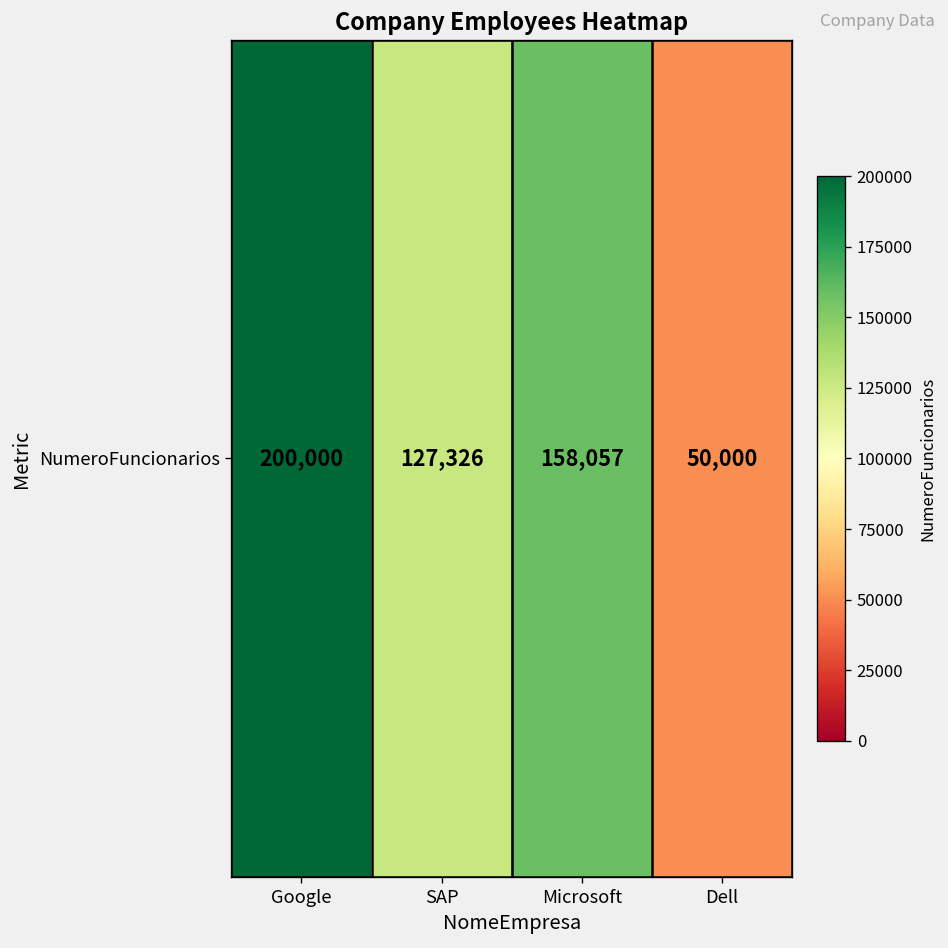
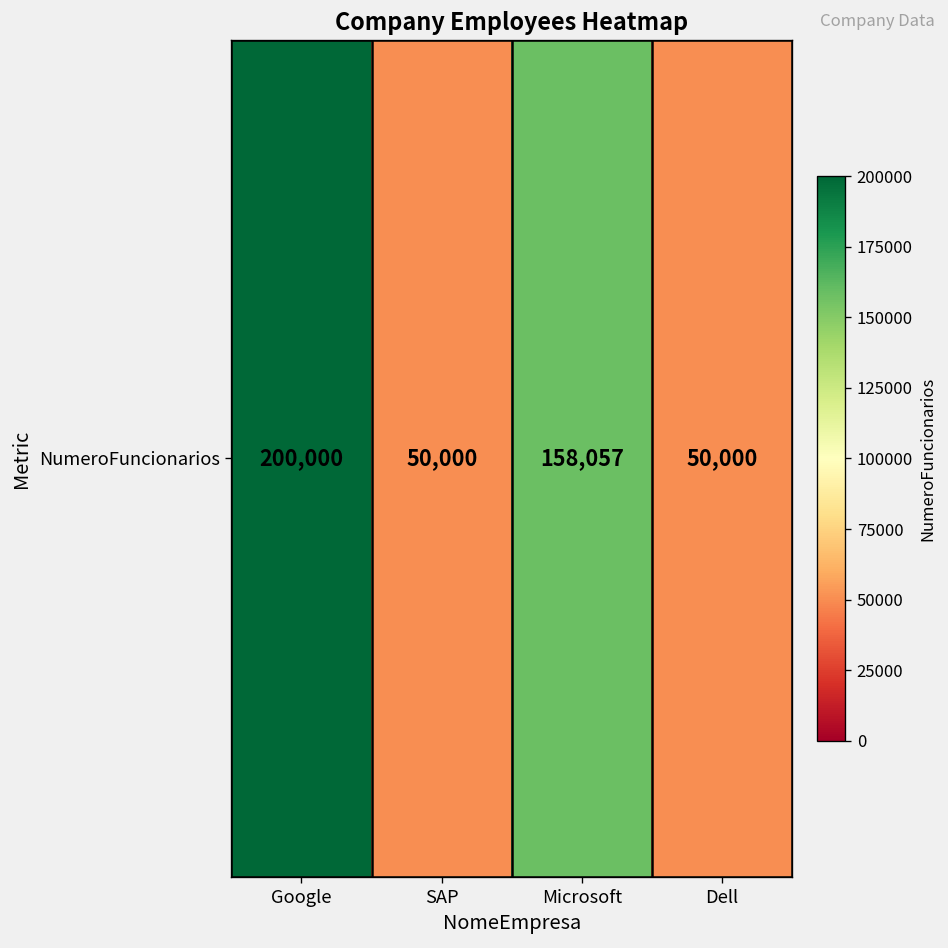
  {
    "NumeroFuncionarios": {
      "Google": "200,000",
-     "SAP": "127,326",
+     "SAP": "50,000",
      "Microsoft": "158,057",
      "Dell": "50,000"
    }
  }
